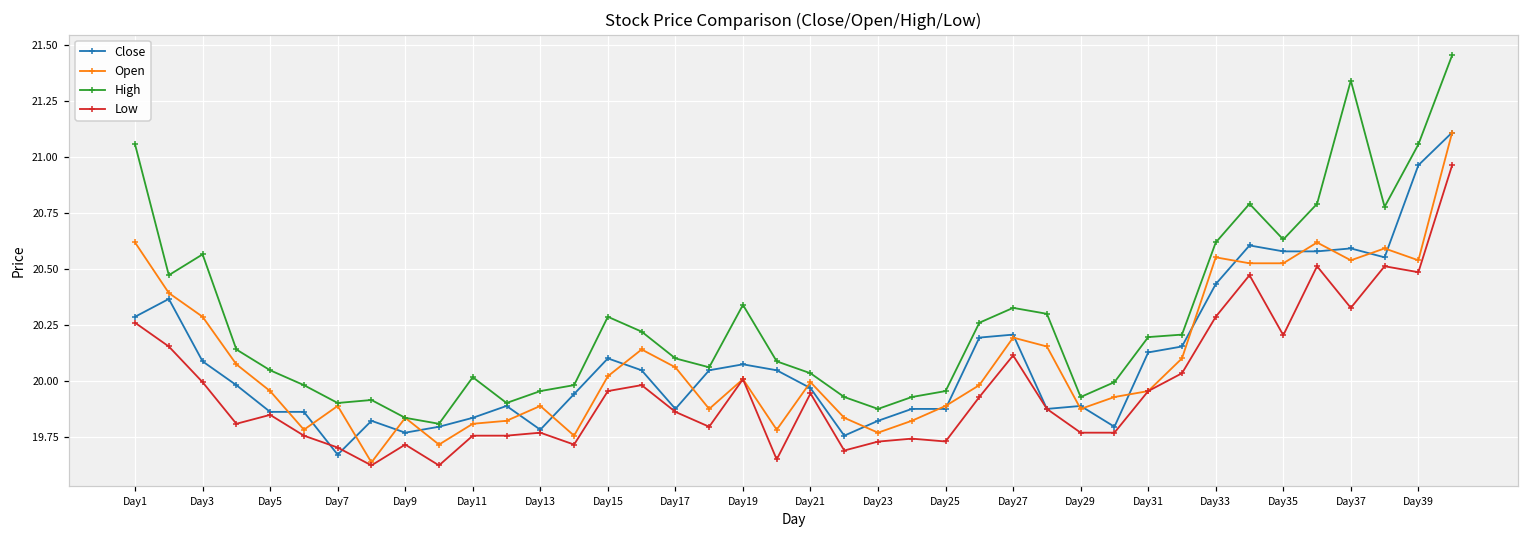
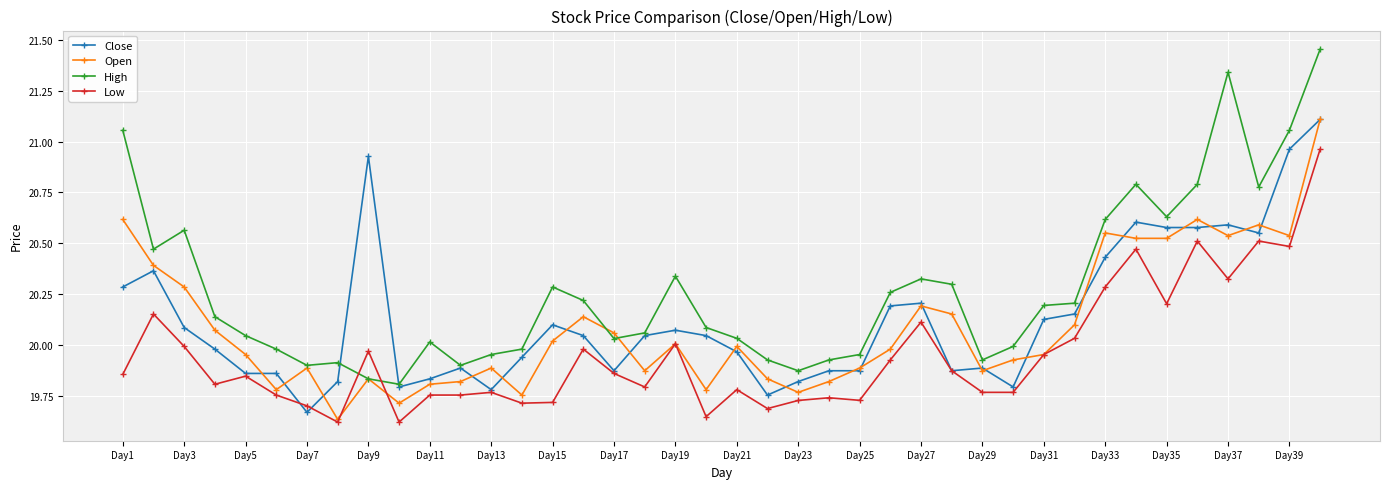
  {
    "Close": {
      "Day1": 20.29,
      "Day3": 20.09,
      "Day5": 19.86,
      "Day7": 19.67,
-     "Day9": 19.77,
+     "Day9": 20.93,
      "Day11": 19.84,
      "Day13": 19.78,
      "Day15": 20.10,
      "Day17": 19.88,
      "Day19": 20.07,
      "Day21": 19.97,
      "Day23": 19.82,
      "Day25": 19.88,
      "Day27": 20.21,
      "Day29": 19.89,
      "Day31": 20.13,
      "Day33": 20.43,
      "Day35": 20.58,
      "Day37": 20.59,
      "Day39": 20.96
    },
    "Open": {
      "Day1": 20.62,
      "Day3": 20.29,
      "Day5": 19.95,
      "Day7": 19.89,
      "Day11": 19.81,
      "Day13": 19.89,
      "Day15": 20.02,
      "Day17": 20.06,
      "Day21": 19.99,
      "Day23": 19.77,
      "Day25": 19.89,
      "Day27": 20.19,
      "Day29": 19.88,
      "Day33": 20.55,
      "Day35": 20.53,
      "Day37": 20.54,
      "Day39": 20.54
    },
    "High": {
      "Day1": 21.06,
      "Day3": 20.56,
      "Day5": 20.05,
      "Day7": 19.90,
      "Day11": 20.02,
      "Day13": 19.95,
      "Day15": 20.29,
-     "Day17": 20.10,
+     "Day17": 20.03,
      "Day19": 20.34,
      "Day21": 20.03,
      "Day23": 19.88,
      "Day25": 19.95,
      "Day27": 20.33,
      "Day29": 19.93,
      "Day31": 20.20,
      "Day33": 20.62,
      "Day35": 20.63,
      "Day37": 21.34,
      "Day39": 21.06
    },
    "Low": {
-     "Day1": 20.26,
+     "Day1": 19.86,
      "Day3": 19.99,
      "Day5": 19.85,
      "Day7": 19.70,
-     "Day9": 19.72,
+     "Day9": 19.97,
      "Day11": 19.76,
      "Day13": 19.77,
-     "Day15": 19.95,
+     "Day15": 19.72,
      "Day17": 19.86,
-     "Day21": 19.94,
+     "Day21": 19.78,
      "Day23": 19.73,
      "Day25": 19.73,
      "Day27": 20.11,
      "Day29": 19.77,
      "Day33": 20.29,
      "Day35": 20.20,
      "Day37": 20.33,
      "Day39": 20.49
    }
  }
